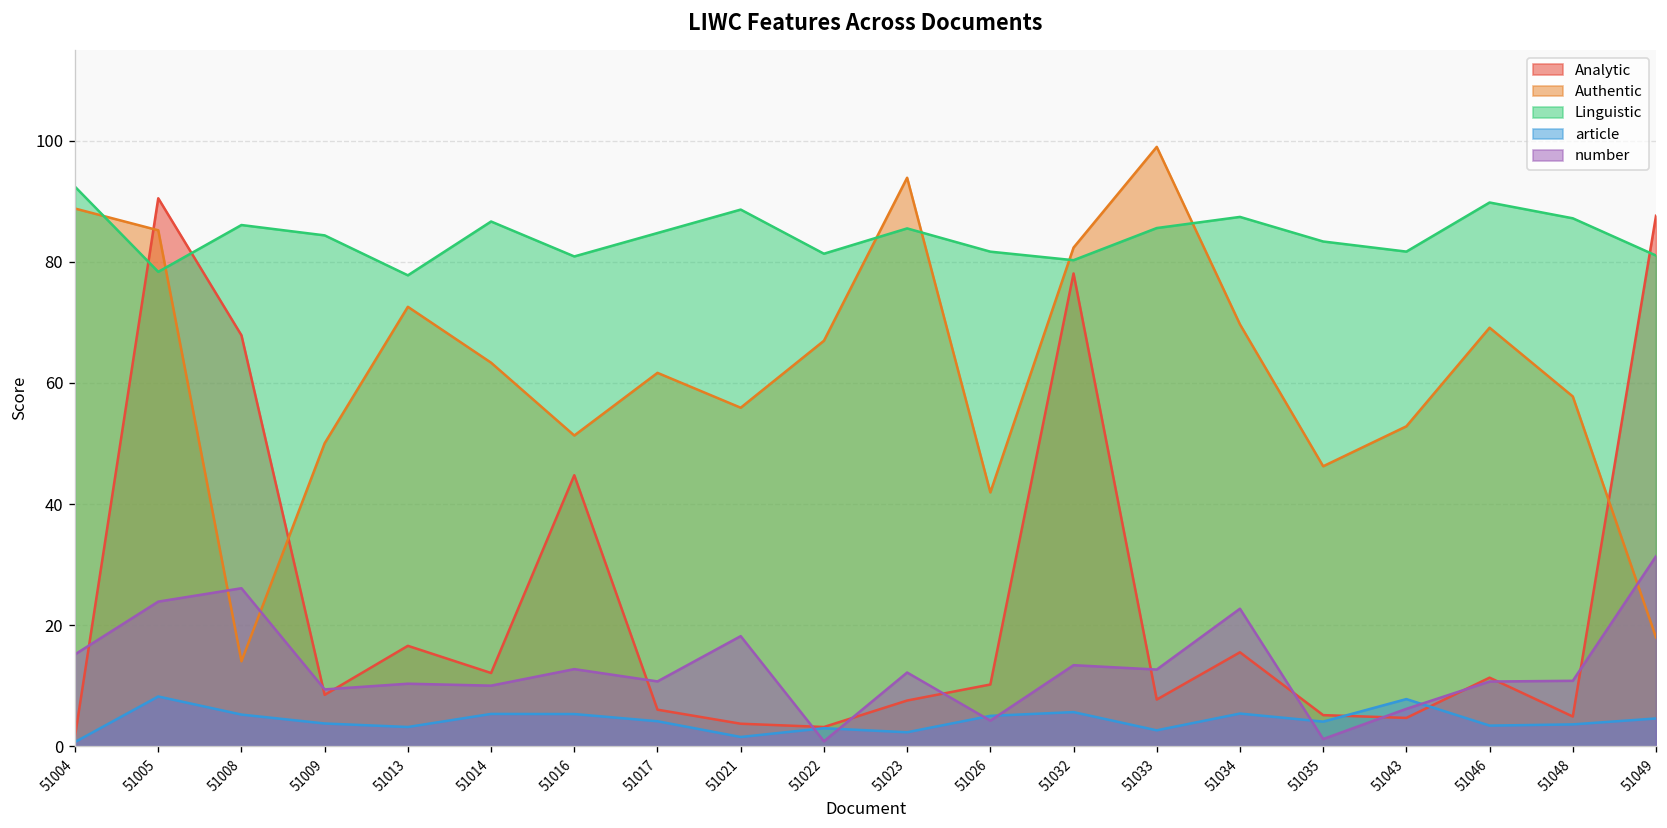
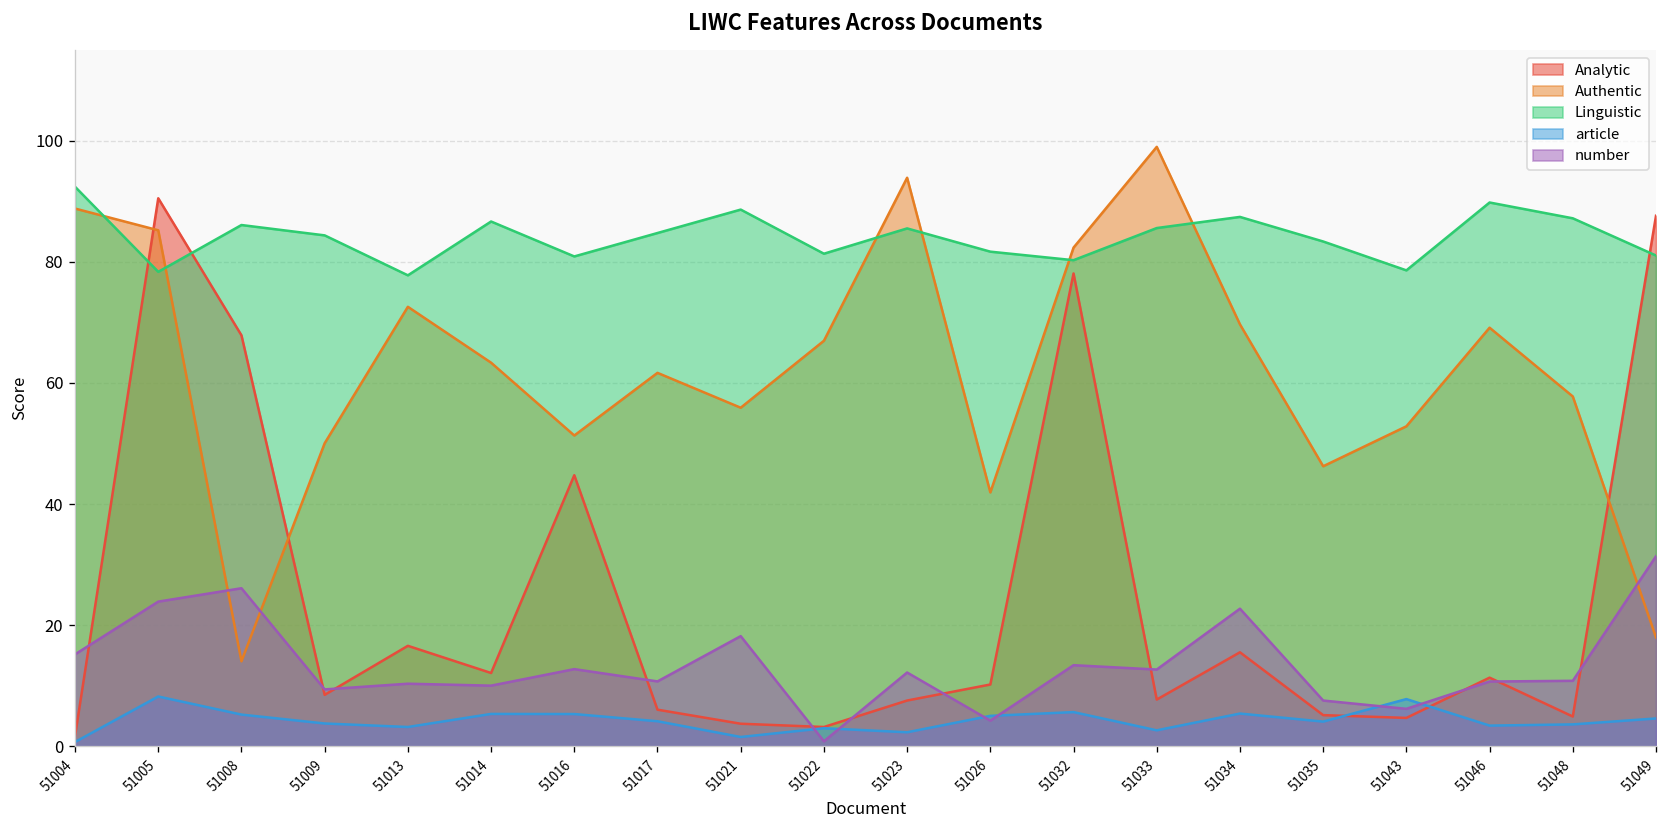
  {
    "Linguistic": {
      "51004": 92,
      "51005": 78,
      "51008": 86,
      "51009": 84,
      "51013": 78,
      "51014": 87,
      "51016": 81,
      "51017": 85,
      "51021": 89,
      "51022": 81,
      "51023": 86,
      "51026": 82,
      "51032": 80,
      "51033": 86,
      "51034": 87,
      "51035": 83,
-     "51043": 82,
+     "51043": 79,
      "51046": 90,
      "51048": 87,
      "51049": 81
    },
    "article": {
      "51004": 1,
      "51005": 8,
      "51008": 5,
      "51009": 4,
      "51013": 3,
      "51014": 5,
      "51016": 5,
      "51017": 4,
      "51021": 2,
      "51023": 2,
      "51026": 5,
      "51032": 6,
      "51033": 3,
      "51034": 5,
      "51035": 4,
      "51043": 8,
      "51046": 3,
      "51048": 4,
      "51049": 5
    },
    "number": {
      "51004": 15,
      "51005": 24,
      "51008": 26,
      "51009": 9,
      "51013": 10,
      "51014": 10,
      "51016": 13,
      "51017": 11,
      "51021": 18,
      "51022": 1,
      "51023": 12,
      "51026": 4,
      "51032": 13,
      "51033": 13,
      "51034": 23,
-     "51035": 1,
+     "51035": 8,
      "51043": 6,
      "51046": 11,
      "51048": 11,
      "51049": 31
    }
  }
